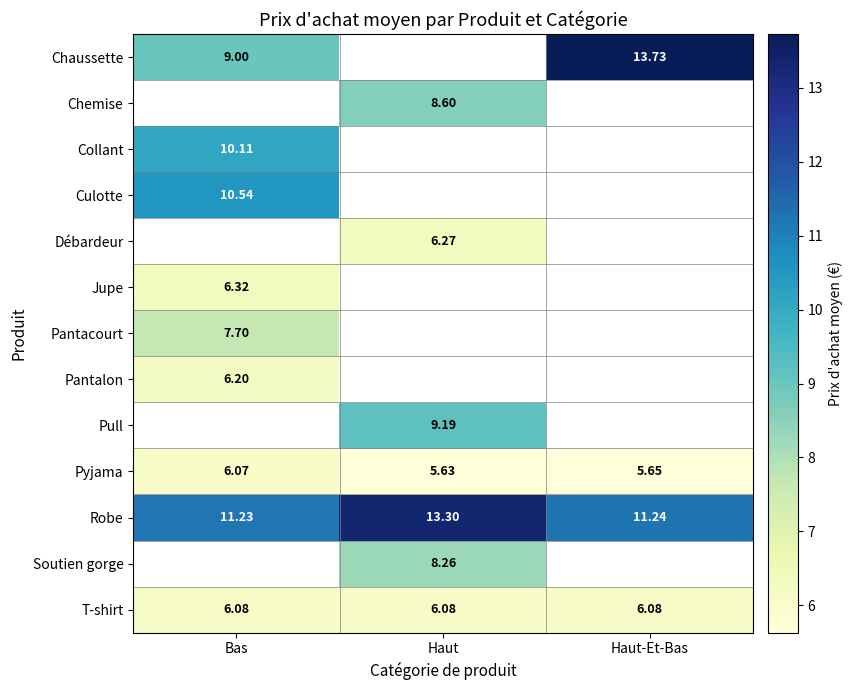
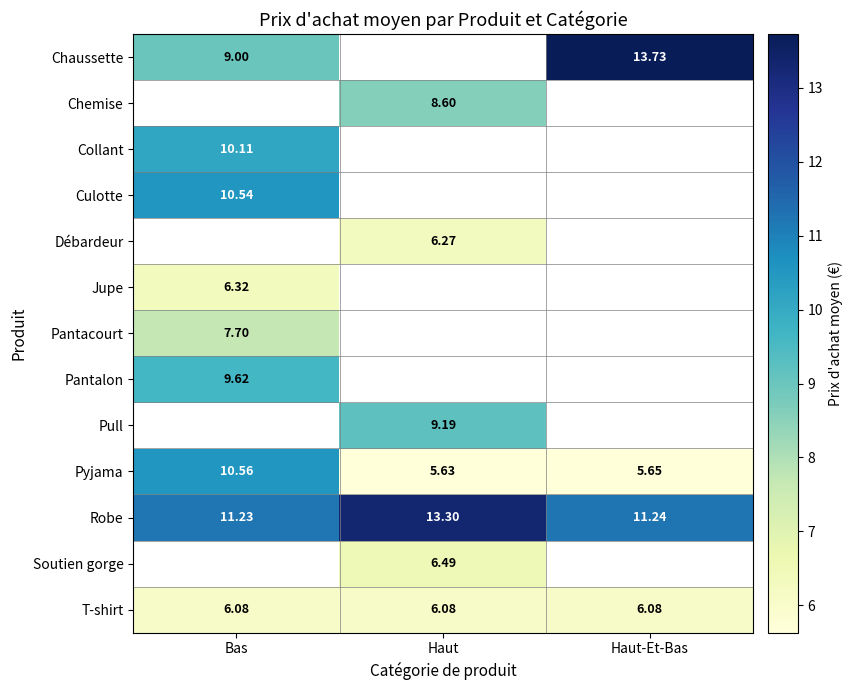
  {
    "Chaussette": {
      "Bas": 9.00,
      "Haut-Et-Bas": 13.73
    },
    "Chemise": {
      "Haut": 8.60
    },
    "Collant": {
      "Bas": 10.11
    },
    "Culotte": {
      "Bas": 10.54
    },
    "Débardeur": {
      "Haut": 6.27
    },
    "Jupe": {
      "Bas": 6.32
    },
    "Pantacourt": {
      "Bas": 7.70
    },
    "Pantalon": {
-     "Bas": 6.20
+     "Bas": 9.62
    },
    "Pull": {
      "Haut": 9.19
    },
    "Pyjama": {
-     "Bas": 6.07,
+     "Bas": 10.56,
      "Haut": 5.63,
      "Haut-Et-Bas": 5.65
    },
    "Robe": {
      "Bas": 11.23,
      "Haut": 13.30,
      "Haut-Et-Bas": 11.24
    },
    "Soutien gorge": {
-     "Haut": 8.26
+     "Haut": 6.49
    },
    "T-shirt": {
      "Bas": 6.08,
      "Haut": 6.08,
      "Haut-Et-Bas": 6.08
    }
  }
